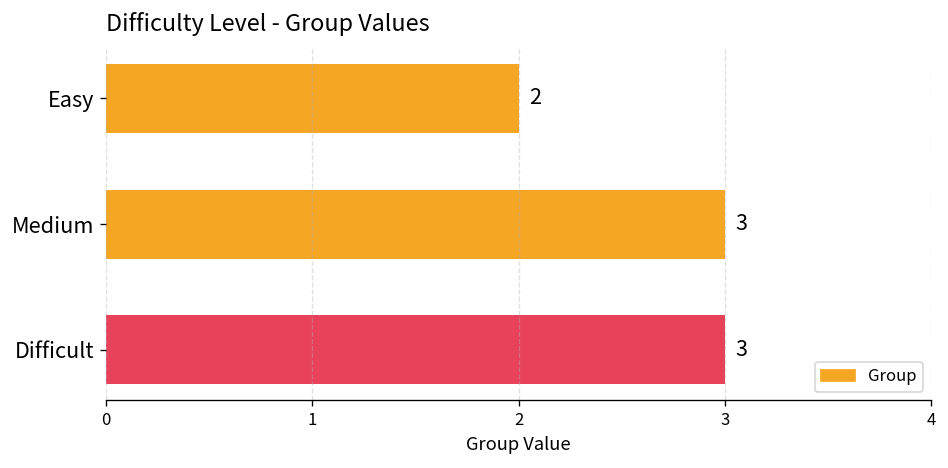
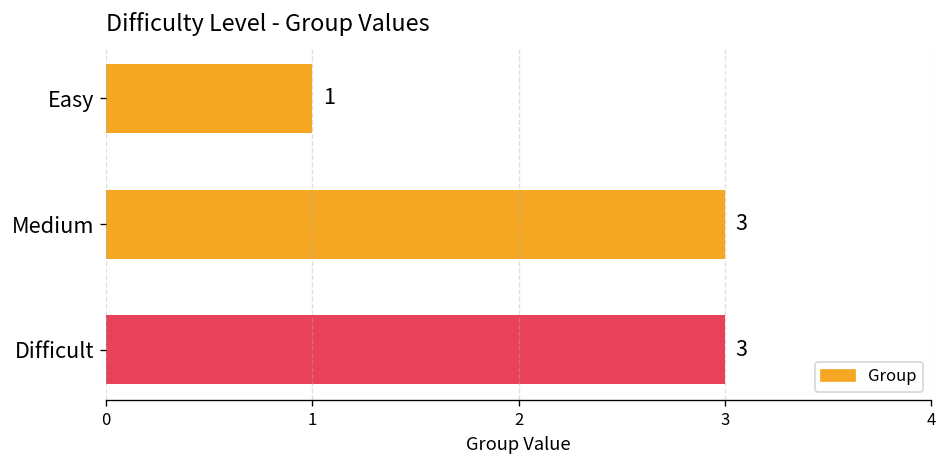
  {
-   "Easy": 2,
+   "Easy": 1,
    "Medium": 3,
    "Difficult": 3
  }
